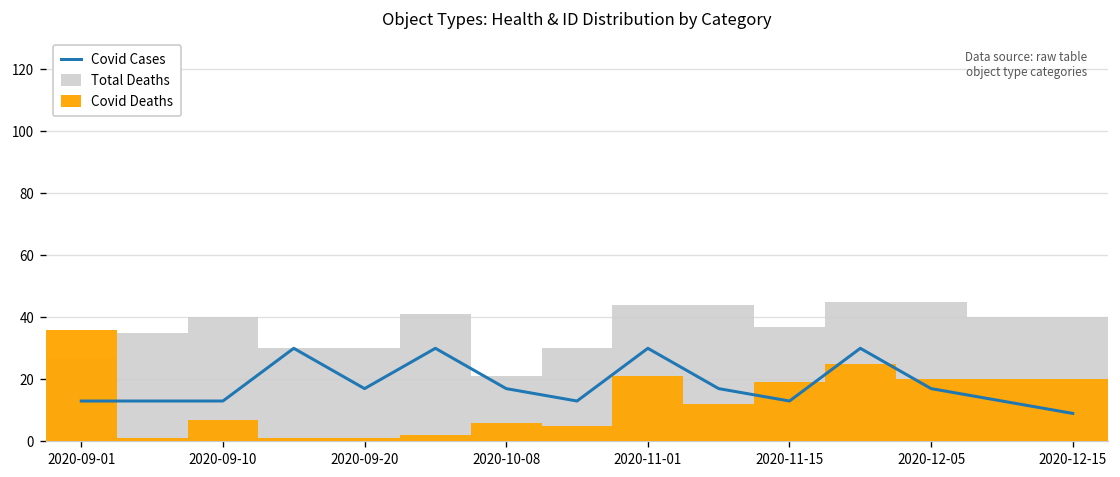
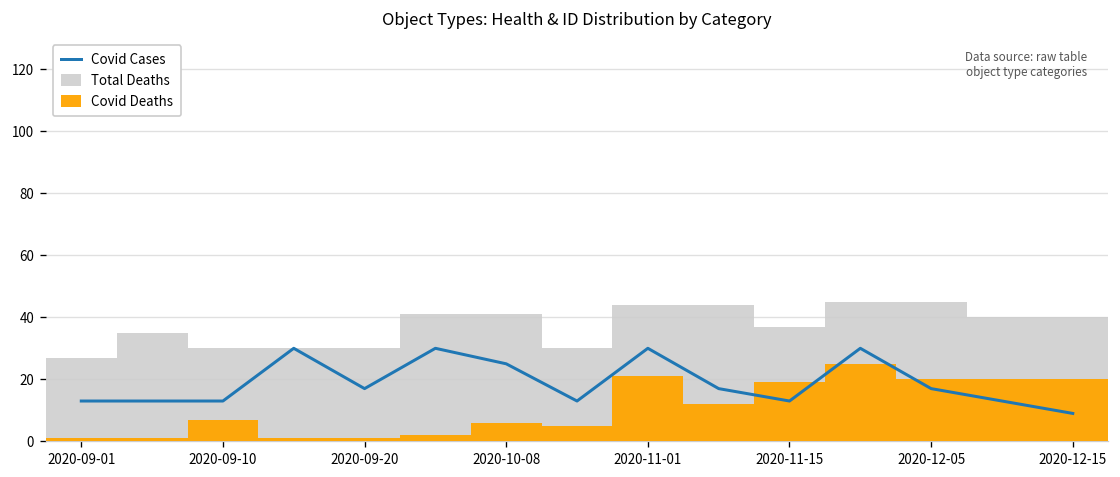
  {
    "Covid Cases": {
      "2020-09-01": 13,
      "2020-09-10": 13,
      "2020-09-20": 17,
-     "2020-10-08": 17,
+     "2020-10-08": 25,
      "2020-11-01": 30,
      "2020-11-15": 13,
      "2020-12-05": 17,
      "2020-12-15": 9
    },
    "Total Deaths": {
-     "2020-09-10": 40,
+     "2020-09-10": 30,
      "2020-09-20": 30,
-     "2020-10-08": 21,
+     "2020-10-08": 41,
      "2020-11-01": 44,
      "2020-11-15": 37,
      "2020-12-05": 45,
      "2020-12-15": 40
    },
    "Covid Deaths": {
-     "2020-09-01": 36
+     "2020-09-01": 1
    }
  }
